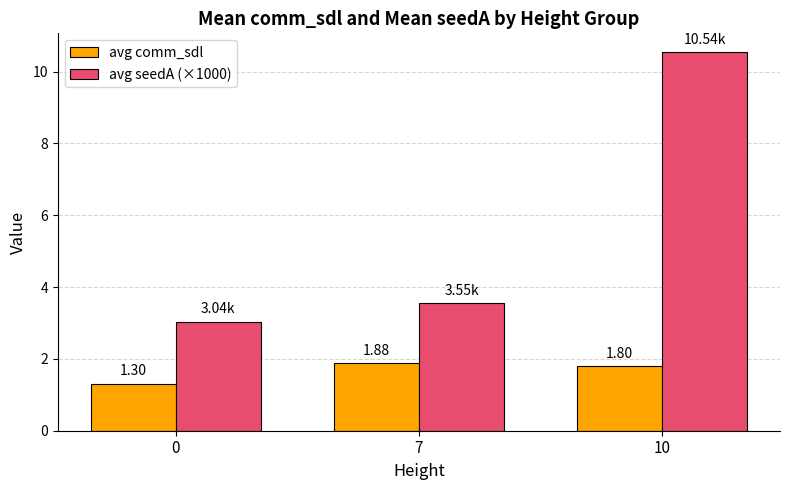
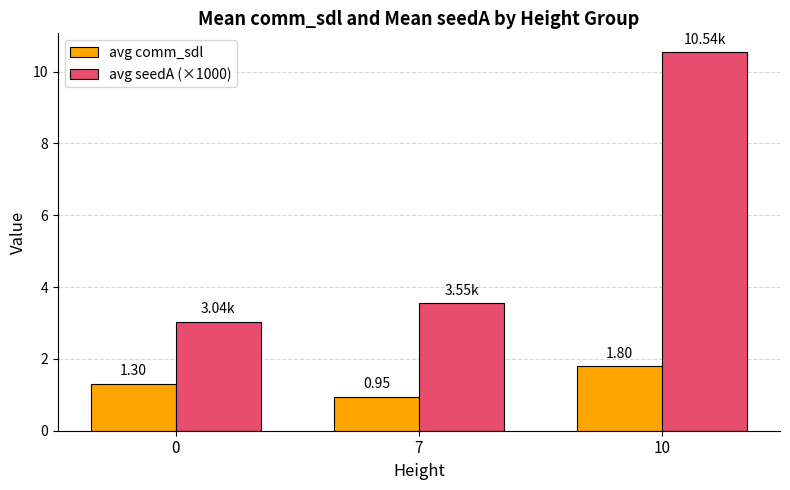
  {
    "avg comm_sdl": {
      "0": "1.30",
-     "7": "1.88",
+     "7": "0.95",
      "10": "1.80"
    },
    "avg seedA (×1000)": {
      "0": "3.04k",
      "7": "3.55k",
      "10": "10.54k"
    }
  }
